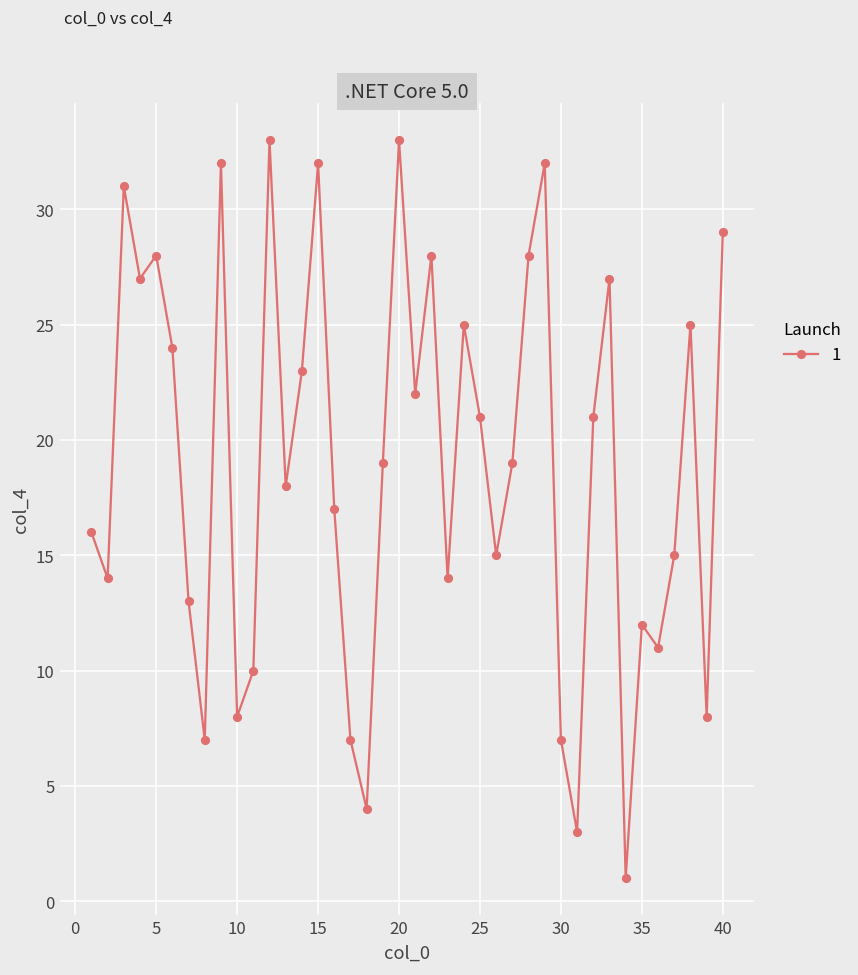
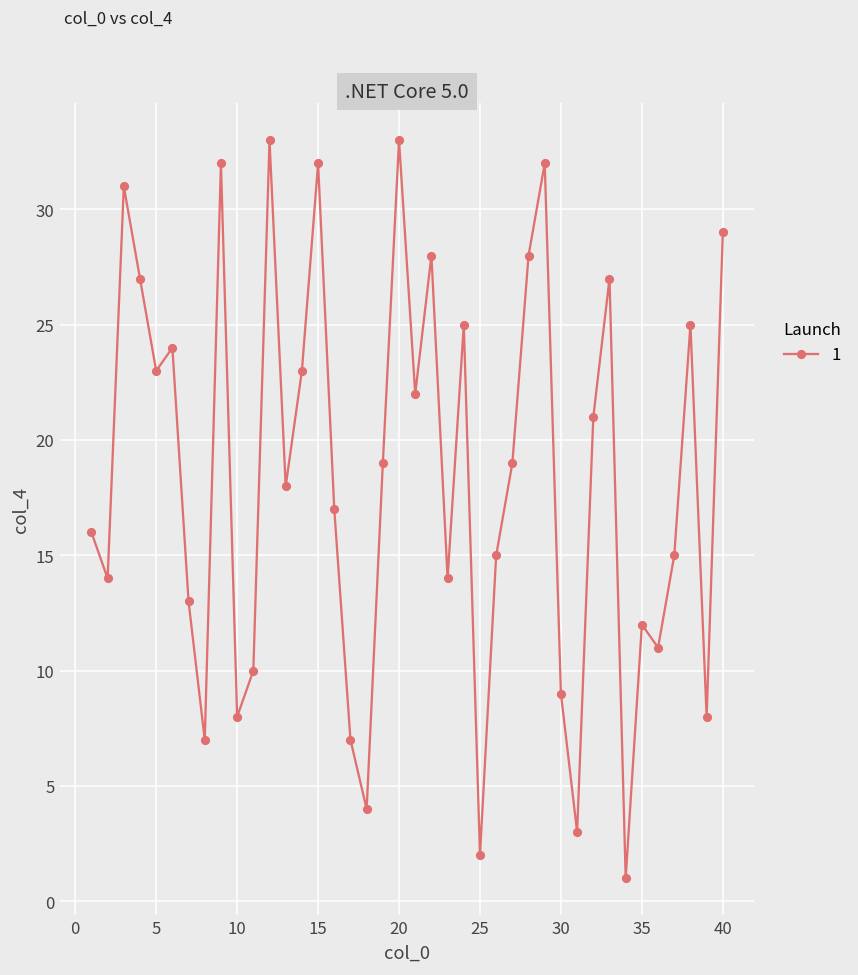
  {
-   "5": 28,
+   "5": 23,
    "10": 8,
    "15": 32,
    "20": 33,
-   "25": 21,
-   "30": 7,
+   "25": 2,
+   "30": 9,
    "35": 12,
    "40": 29
  }
